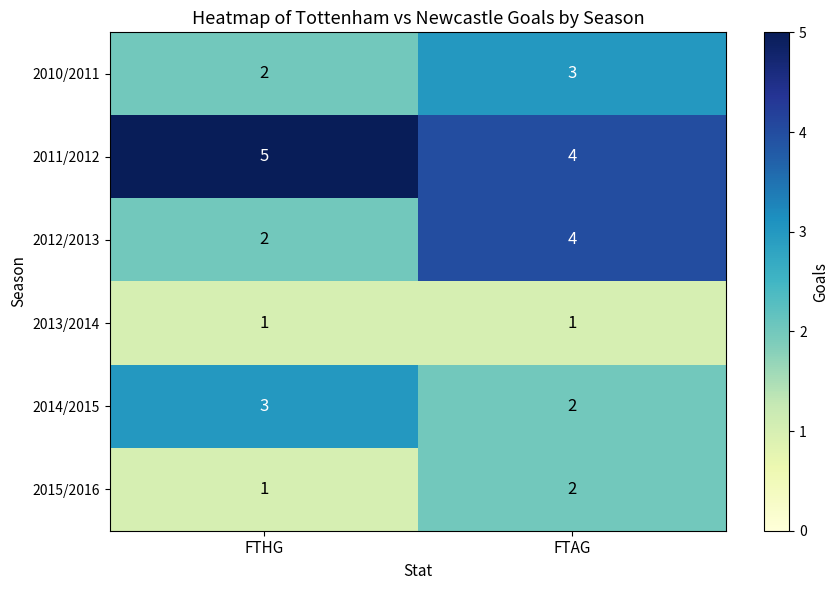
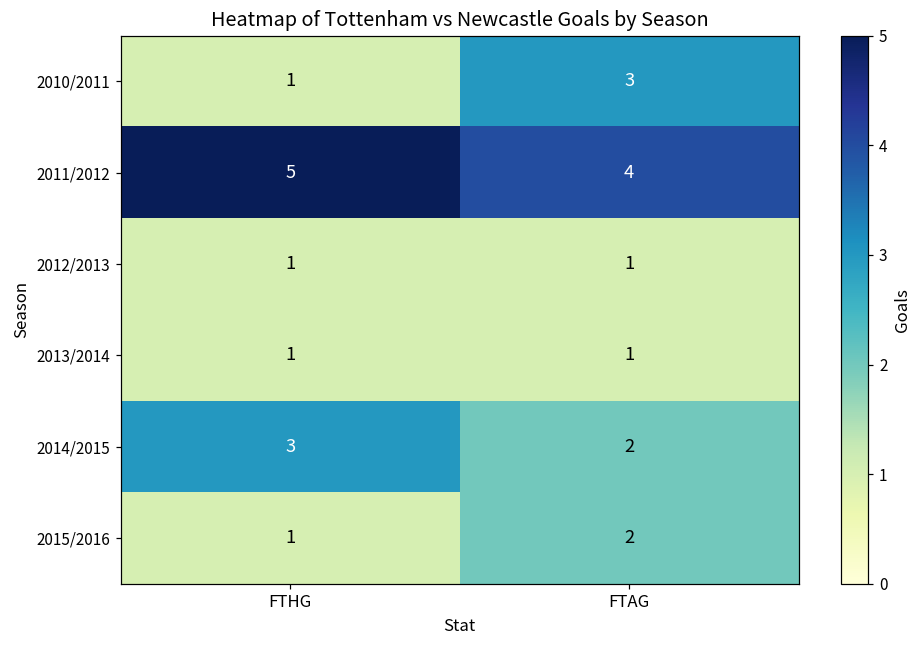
  {
    "2010/2011": {
-     "FTHG": 2,
+     "FTHG": 1,
      "FTAG": 3
    },
    "2011/2012": {
      "FTHG": 5,
      "FTAG": 4
    },
    "2012/2013": {
-     "FTHG": 2,
-     "FTAG": 4
+     "FTHG": 1,
+     "FTAG": 1
    },
    "2013/2014": {
      "FTHG": 1,
      "FTAG": 1
    },
    "2014/2015": {
      "FTHG": 3,
      "FTAG": 2
    },
    "2015/2016": {
      "FTHG": 1,
      "FTAG": 2
    }
  }
